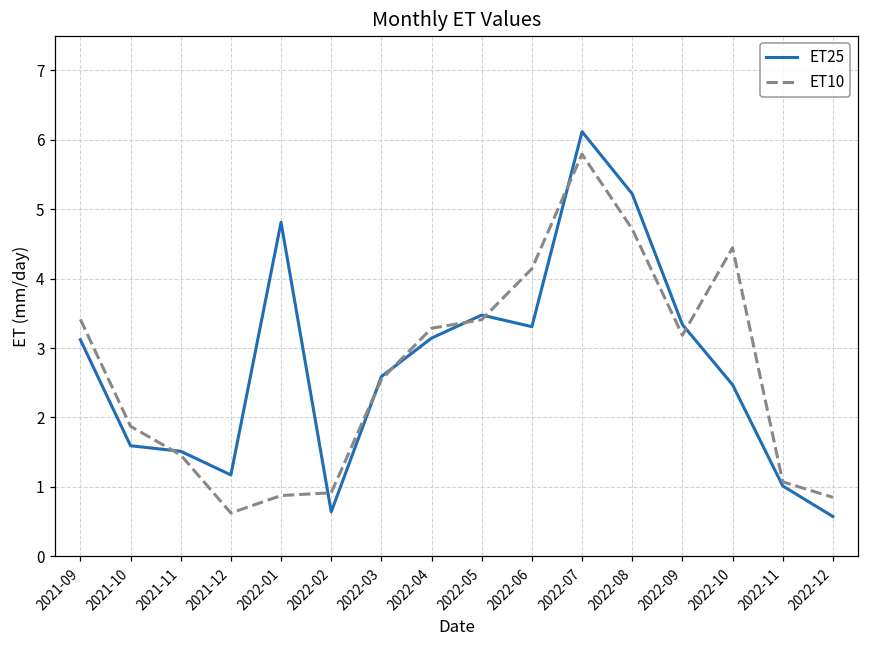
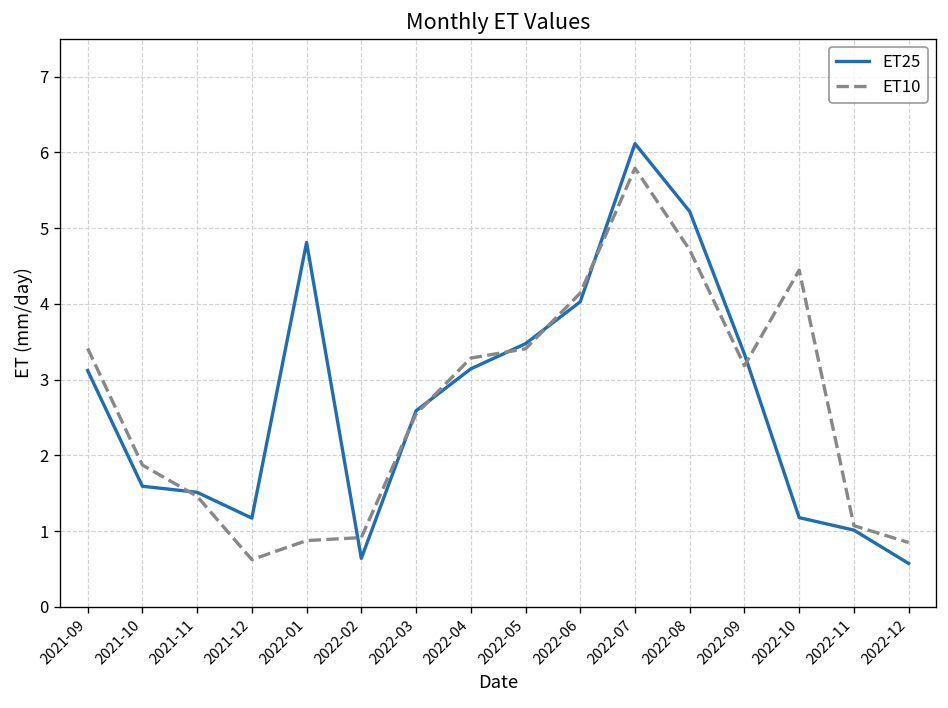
  {
    "ET25": {
      "2021-09": 3.1,
      "2021-10": 1.6,
      "2021-11": 1.5,
      "2021-12": 1.2,
      "2022-01": 4.8,
      "2022-02": 0.6,
      "2022-03": 2.6,
      "2022-04": 3.1,
      "2022-05": 3.5,
-     "2022-06": 3.3,
+     "2022-06": 4.0,
      "2022-07": 6.1,
      "2022-08": 5.2,
      "2022-09": 3.3,
-     "2022-10": 2.5,
+     "2022-10": 1.2,
      "2022-11": 1.0,
      "2022-12": 0.6
    },
    "ET10": {
      "2021-09": 3.4,
      "2021-10": 1.9,
      "2021-11": 1.5,
      "2021-12": 0.6,
      "2022-01": 0.9,
      "2022-02": 0.9,
      "2022-03": 2.5,
      "2022-04": 3.3,
      "2022-05": 3.4,
      "2022-06": 4.1,
      "2022-07": 5.8,
      "2022-08": 4.7,
      "2022-09": 3.2,
      "2022-10": 4.4,
      "2022-11": 1.1,
      "2022-12": 0.8
    }
  }
